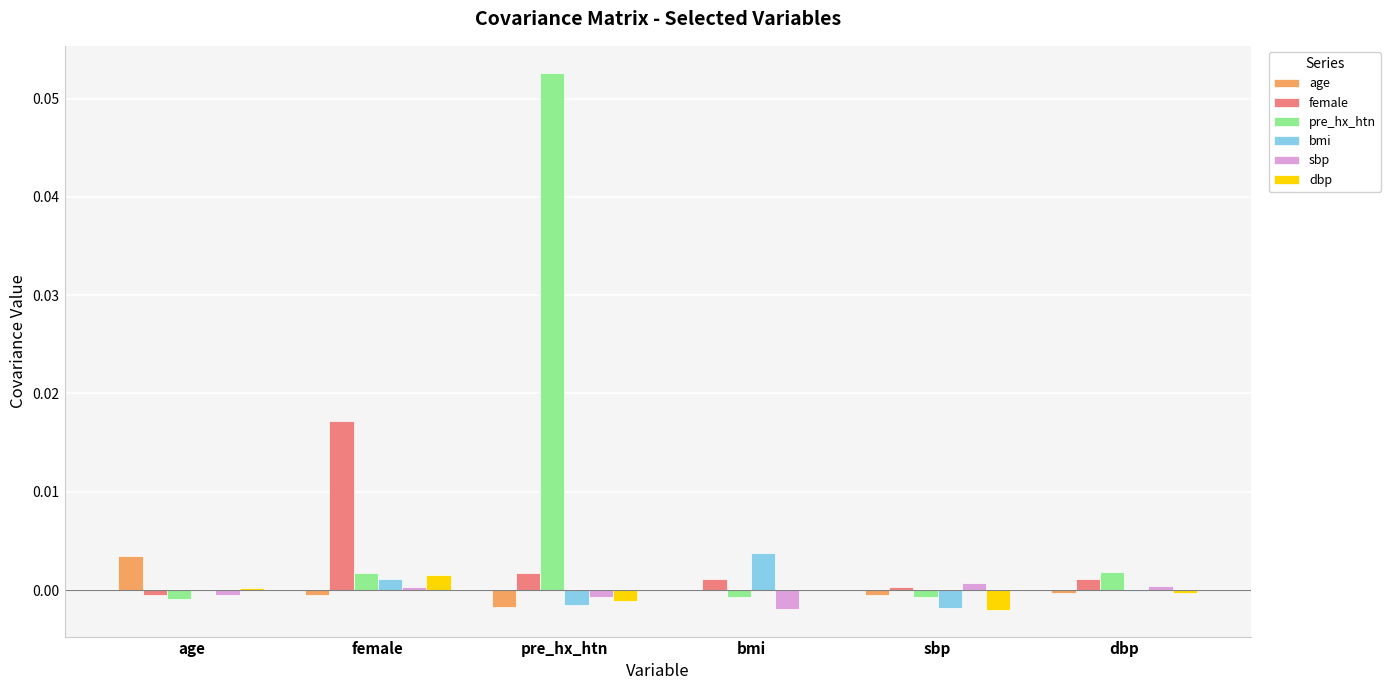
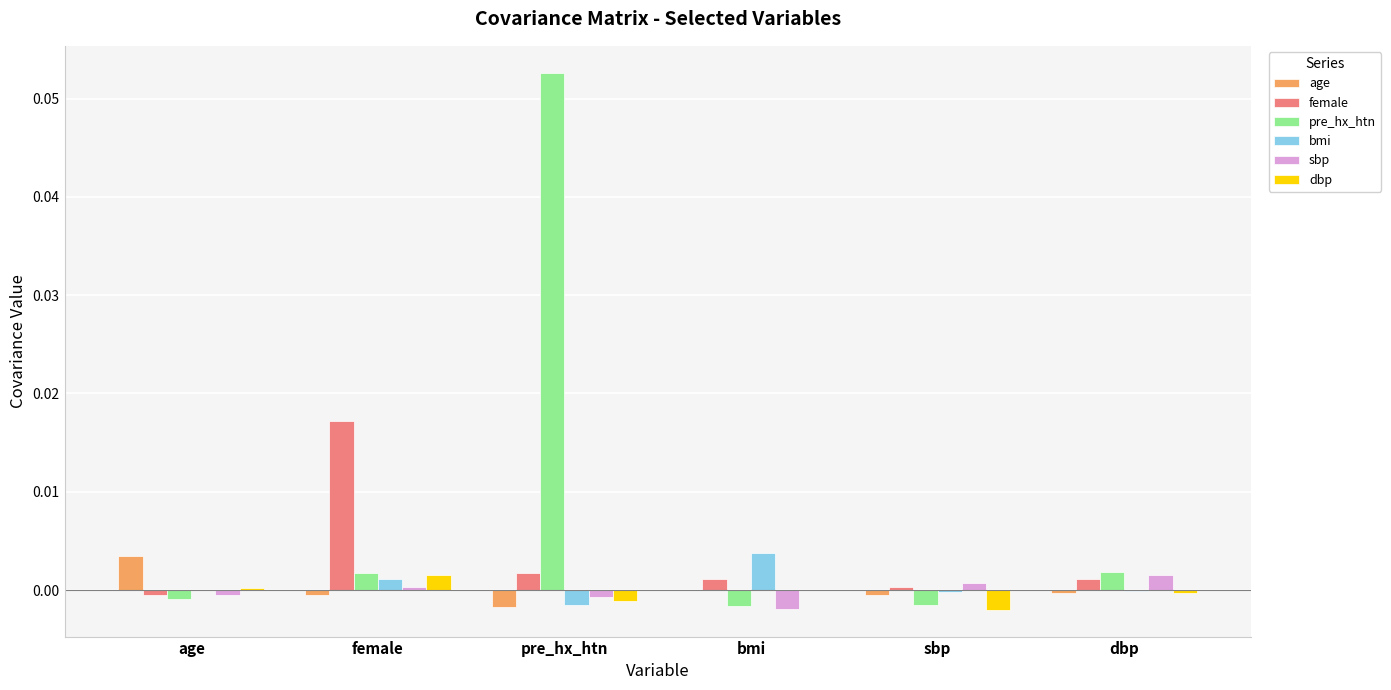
  {
    "pre_hx_htn": {
      "age": -0.001,
      "female": 0.002,
      "pre_hx_htn": 0.053,
-     "bmi": -0.001,
-     "sbp": -0.001,
+     "bmi": -0.002,
+     "sbp": -0.002,
      "dbp": 0.002
    },
    "bmi": {
      "female": 0.001,
      "pre_hx_htn": -0.002,
      "bmi": 0.004,
-     "sbp": -0.002
+     "sbp": 0.000
    },
    "sbp": {
      "age": -0.001,
      "female": 0.000,
      "pre_hx_htn": -0.001,
      "bmi": -0.002,
      "sbp": 0.001,
-     "dbp": 0.000
+     "dbp": 0.002
    },
    "dbp": {
      "female": 0.002,
      "pre_hx_htn": -0.001,
      "sbp": -0.002,
      "dbp": 0.000
    }
  }
